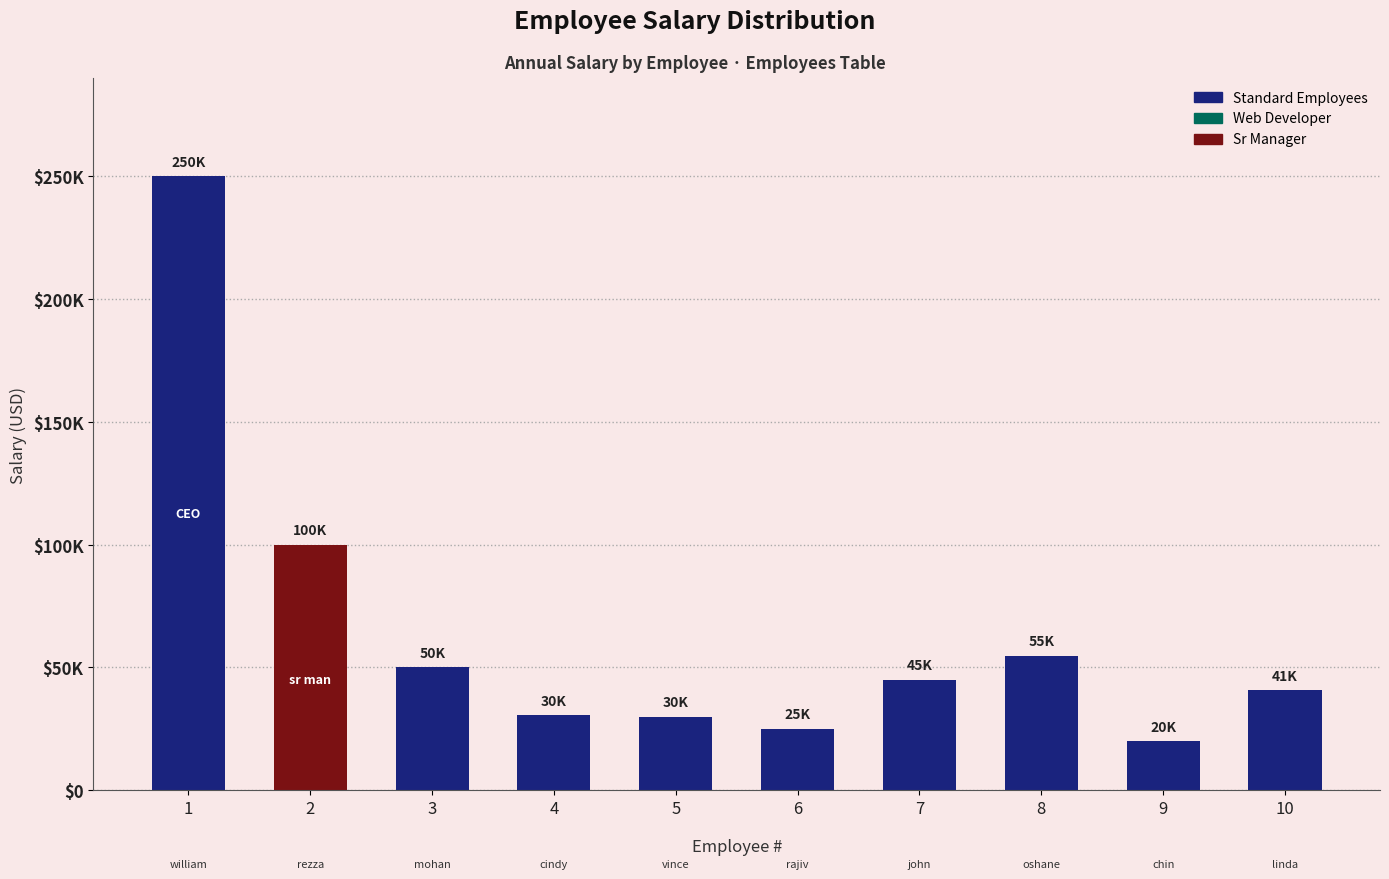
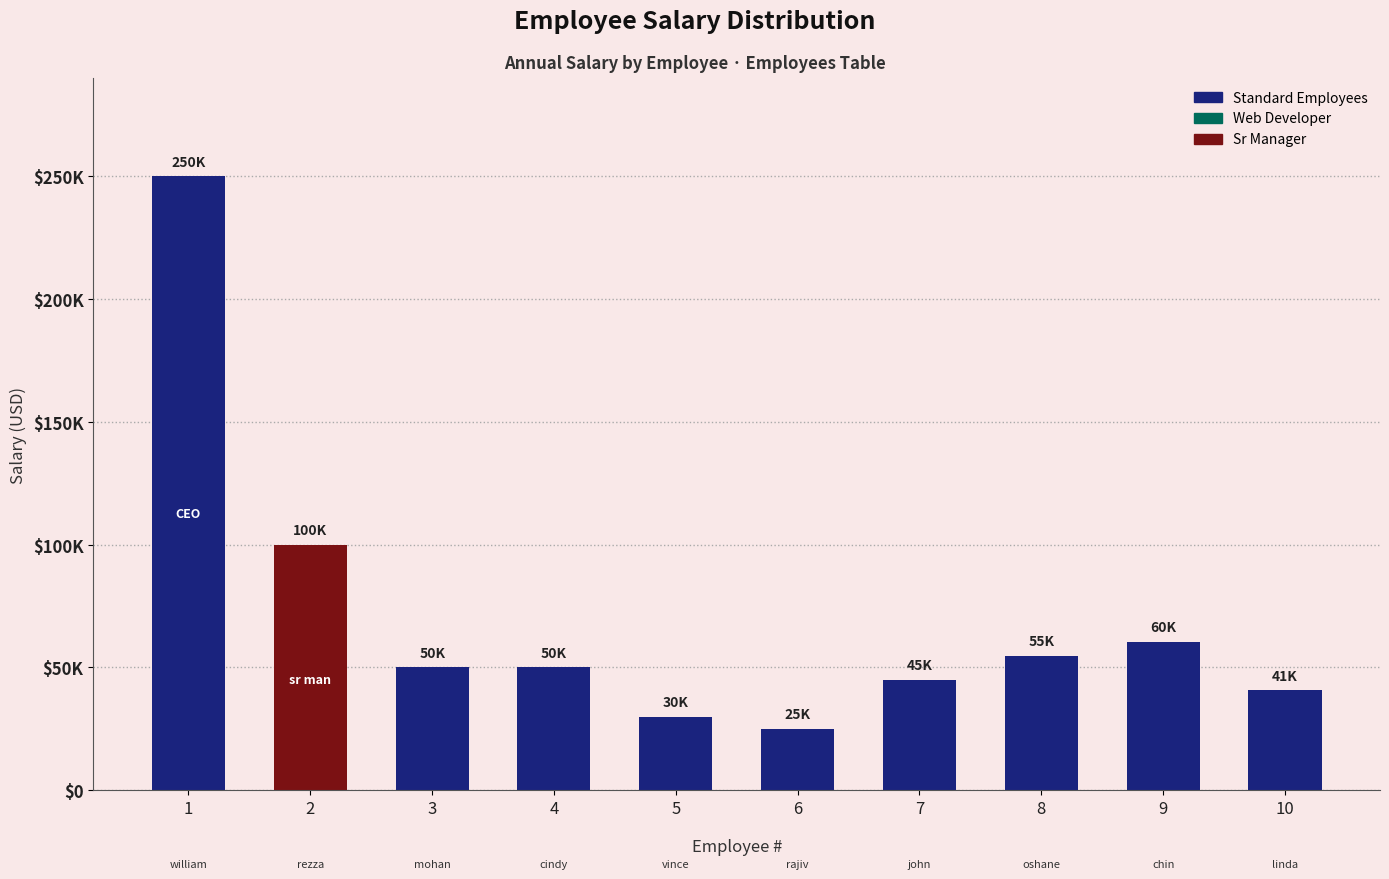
  {
    "1": "250K",
    "2": "100K",
    "3": "50K",
-   "4": "30K",
+   "4": "50K",
    "5": "30K",
    "6": "25K",
    "7": "45K",
    "8": "55K",
-   "9": "20K",
+   "9": "60K",
    "10": "41K"
  }
